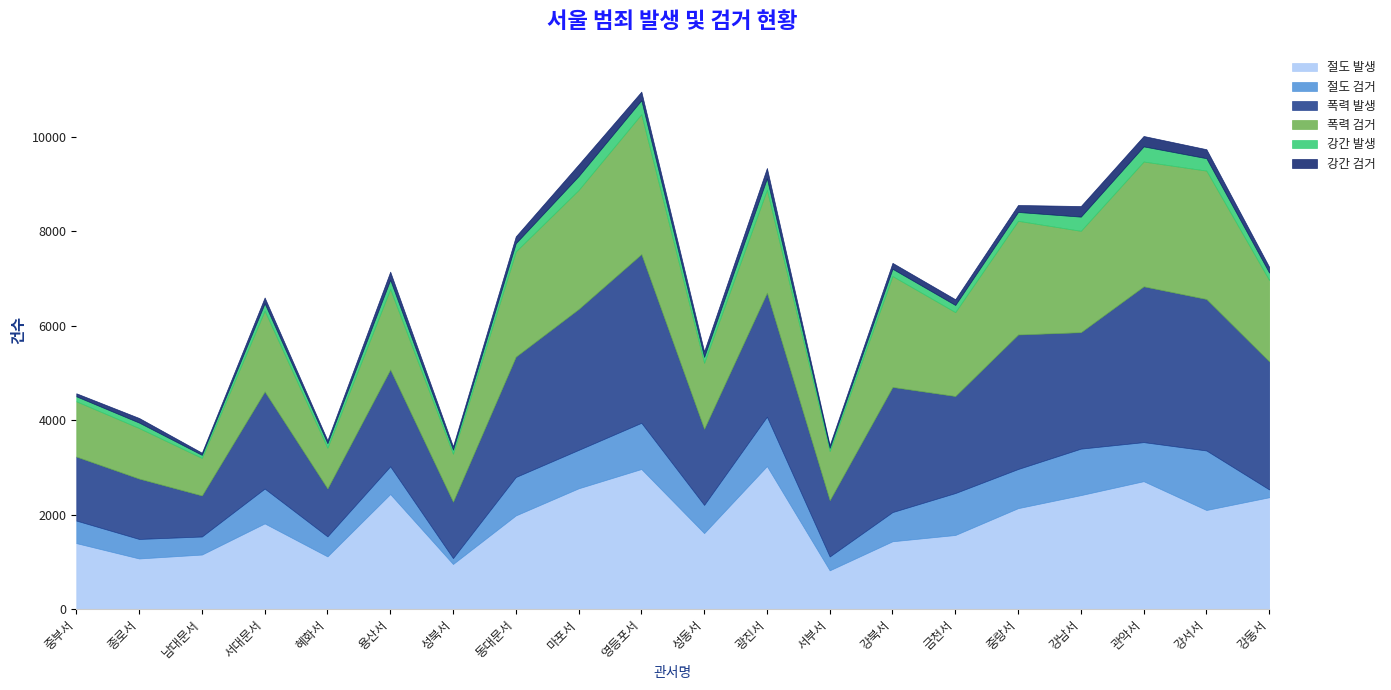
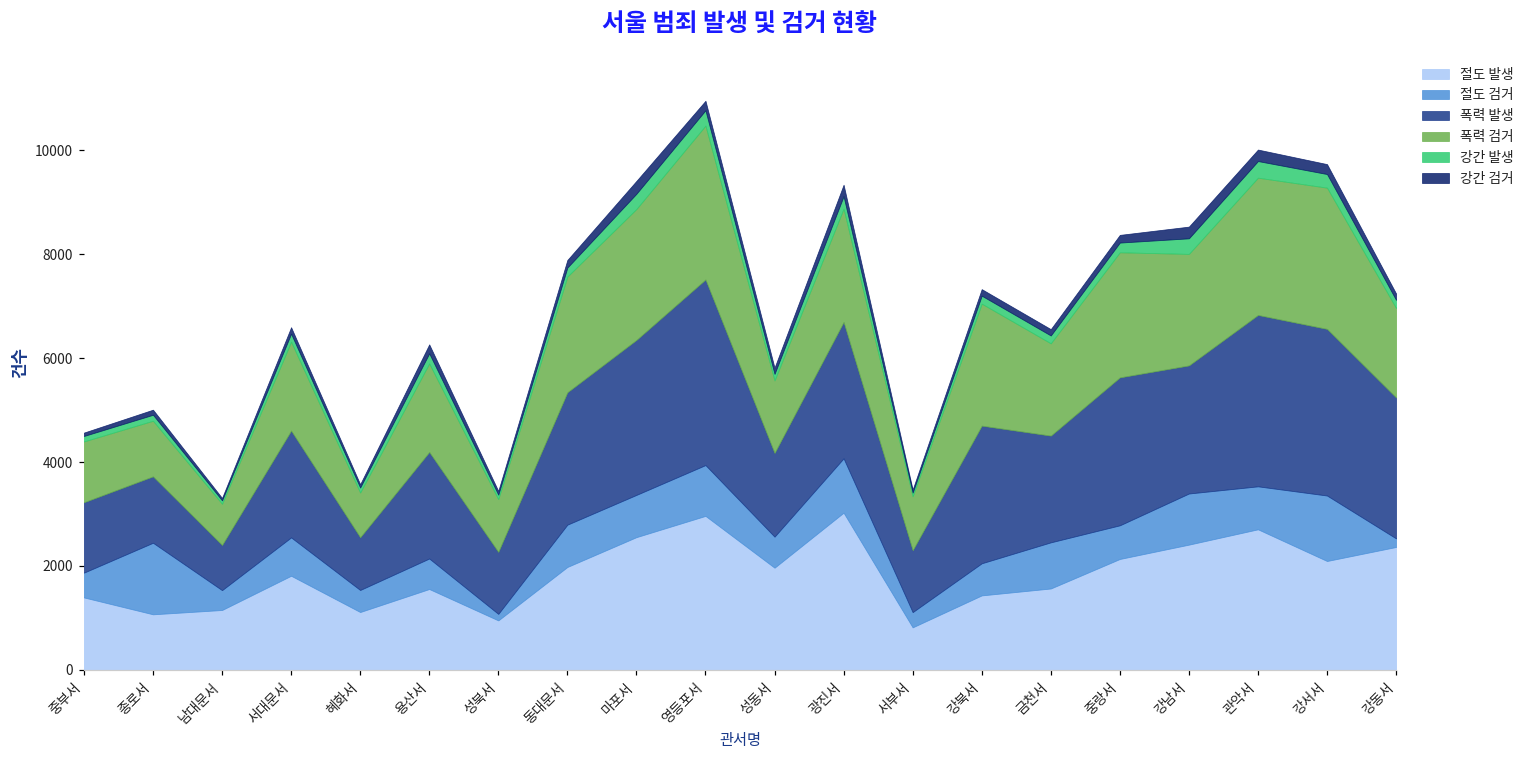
  {
    "절도 발생": {
      "중부서": 1400,
      "종로서": 1100,
      "남대문서": 1200,
      "서대문서": 1800,
      "혜화서": 1100,
-     "용산서": 2400,
+     "용산서": 1600,
      "성북서": 1000,
      "동대문서": 2000,
      "마포서": 2600,
      "영등포서": 3000,
-     "성동서": 1600,
+     "성동서": 2000,
      "광진서": 3000,
      "서부서": 800,
      "강북서": 1400,
      "금천서": 1600,
      "중랑서": 2100,
      "강남서": 2400,
      "관악서": 2700,
      "강서서": 2100,
      "강동서": 2400
    },
    "절도 검거": {
      "중부서": 500,
-     "종로서": 400,
+     "종로서": 1400,
      "남대문서": 400,
      "서대문서": 700,
      "혜화서": 400,
      "용산서": 600,
      "성북서": 100,
      "동대문서": 800,
      "마포서": 800,
      "영등포서": 1000,
      "성동서": 600,
      "광진서": 1000,
      "서부서": 300,
      "강북서": 600,
      "금천서": 900,
-     "중랑서": 800,
+     "중랑서": 600,
      "강남서": 1000,
      "관악서": 800,
      "강서서": 1300,
      "강동서": 200
    },
    "폭력 검거": {
      "중부서": 1200,
      "종로서": 1100,
      "남대문서": 800,
      "서대문서": 1700,
      "혜화서": 900,
      "용산서": 1700,
      "성북서": 1000,
      "동대문서": 2200,
      "마포서": 2500,
      "영등포서": 3000,
      "성동서": 1400,
      "광진서": 2200,
      "서부서": 1000,
      "강북서": 2300,
      "금천서": 1800,
      "중랑서": 2400,
      "강남서": 2100,
      "관악서": 2600,
      "강서서": 2700,
      "강동서": 1700
    },
    "강간 발생": {
      "중부서": 100,
      "종로서": 100,
      "서대문서": 200,
      "혜화서": 100,
      "용산서": 200,
      "성북서": 100,
      "동대문서": 200,
      "마포서": 300,
      "영등포서": 300,
      "성동서": 100,
      "광진서": 200,
      "서부서": 100,
      "강북서": 200,
      "금천서": 200,
      "중랑서": 200,
      "강남서": 300,
      "관악서": 300,
      "강서서": 300,
      "강동서": 200
    }
  }
